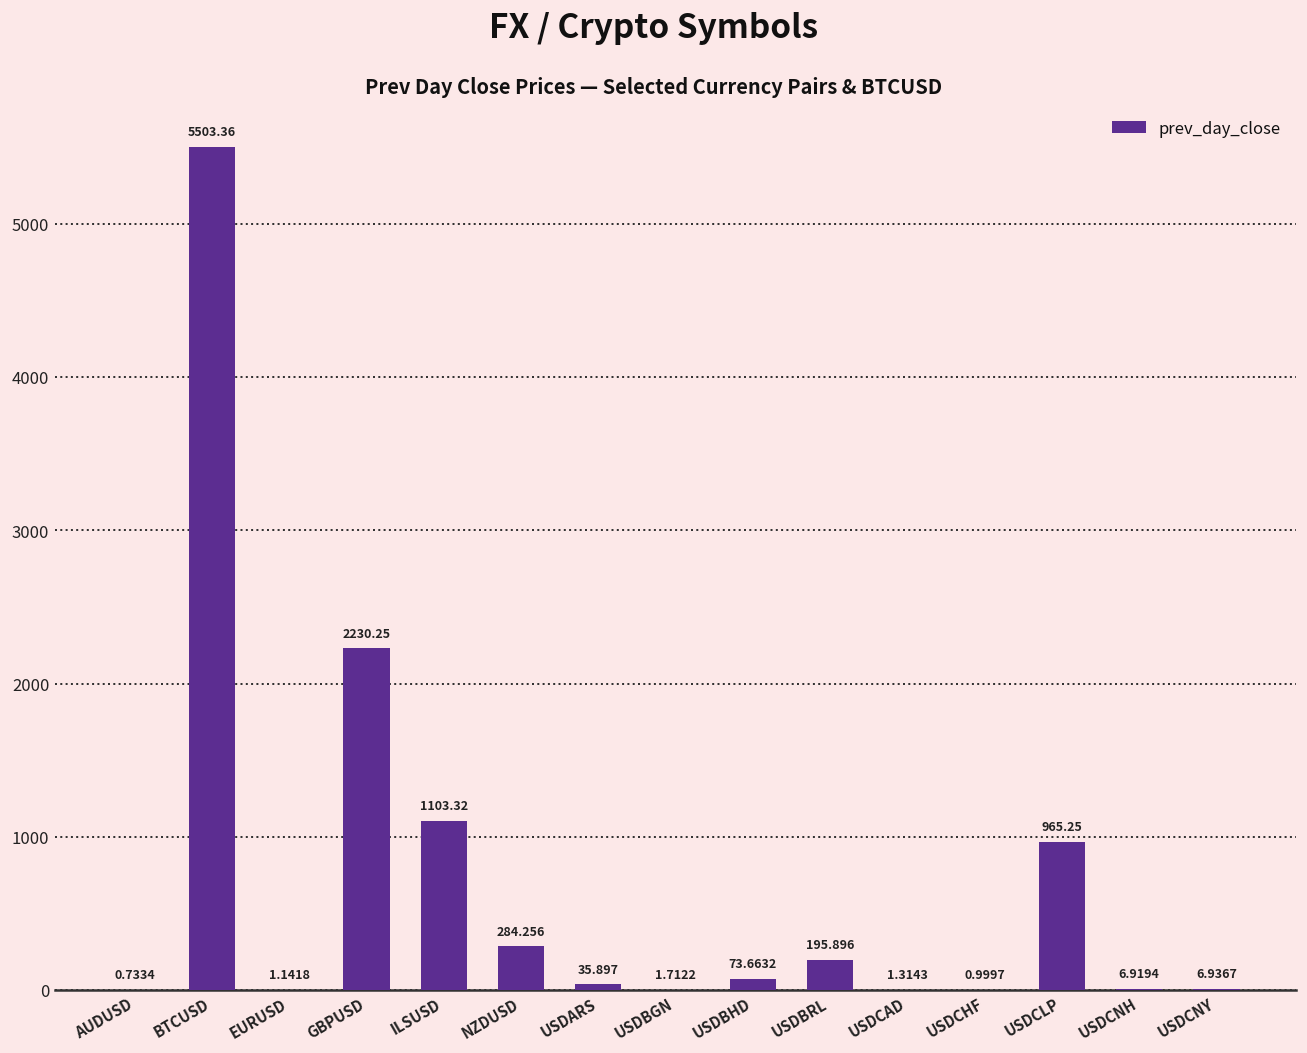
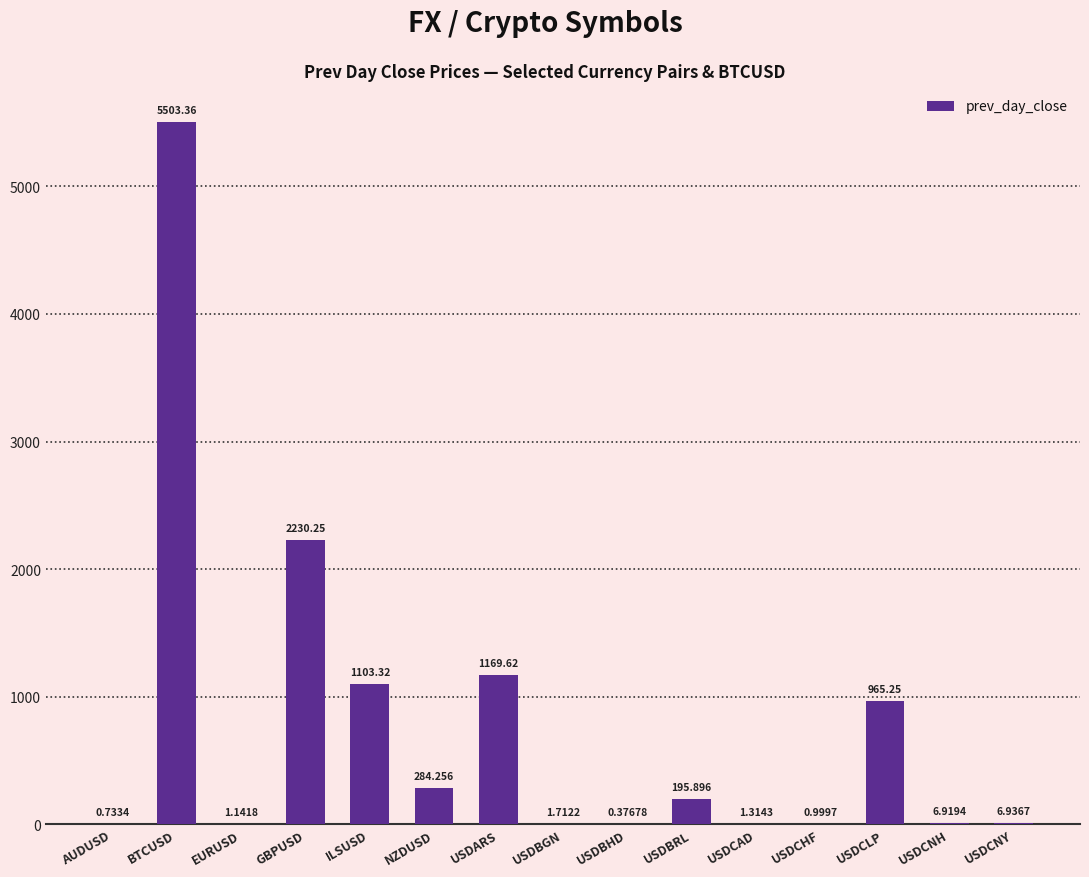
  {
    "AUDUSD": 0.7334,
    "BTCUSD": 5503.36,
    "EURUSD": 1.1418,
    "GBPUSD": 2230.25,
    "ILSUSD": 1103.32,
    "NZDUSD": 284.256,
-   "USDARS": 35.897,
+   "USDARS": 1169.62,
    "USDBGN": 1.7122,
-   "USDBHD": 73.6632,
+   "USDBHD": 0.37678,
    "USDBRL": 195.896,
    "USDCAD": 1.3143,
    "USDCHF": 0.9997,
    "USDCLP": 965.25,
    "USDCNH": 6.9194,
    "USDCNY": 6.9367
  }
